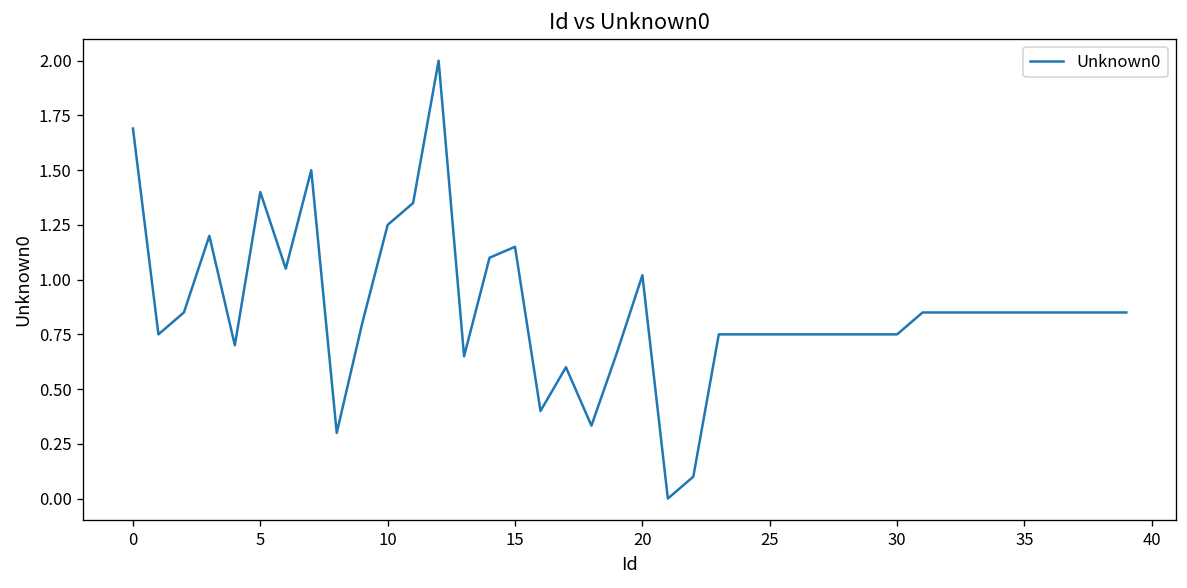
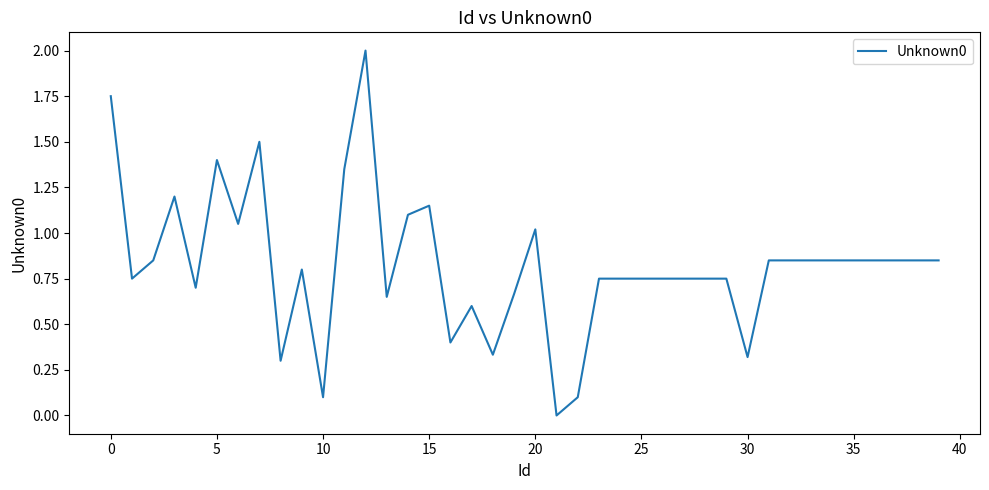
  {
-   "0": 1.69,
+   "0": 1.75,
    "5": 1.40,
-   "10": 1.25,
+   "10": 0.10,
    "15": 1.15,
    "20": 1.02,
    "25": 0.75,
-   "30": 0.75,
+   "30": 0.32,
    "35": 0.85
  }
